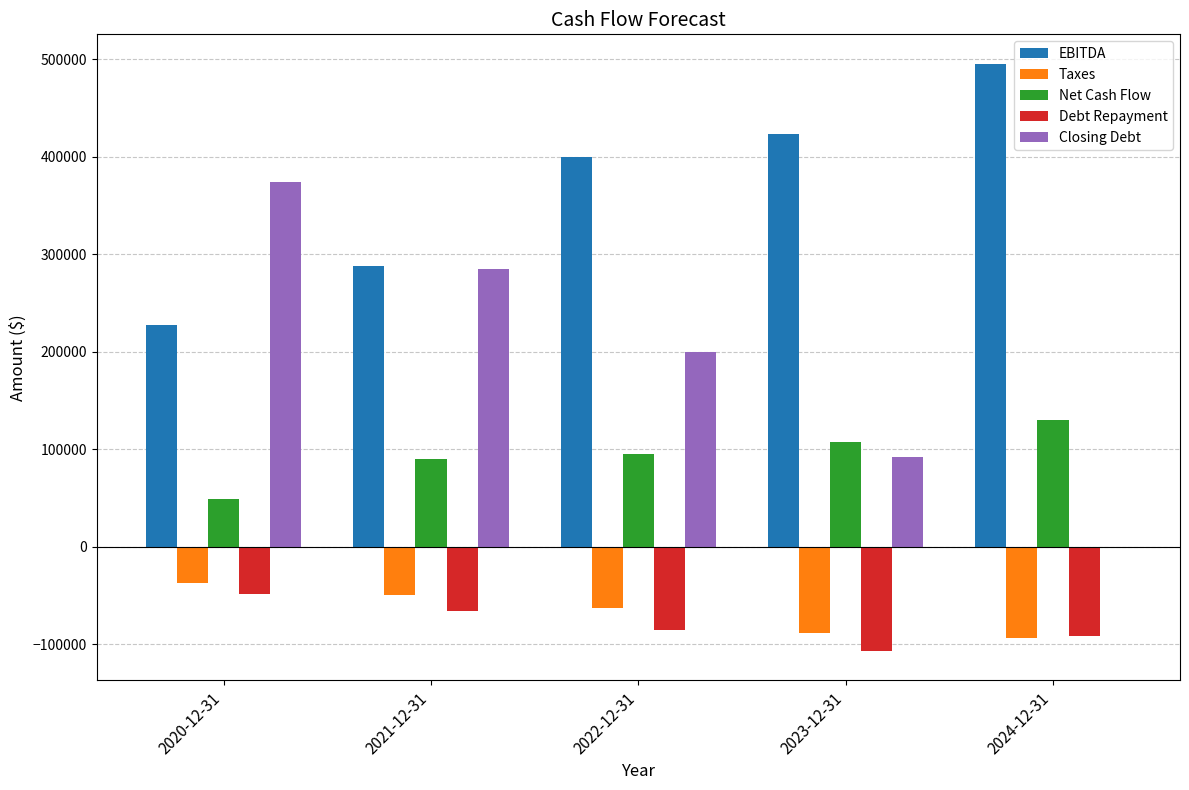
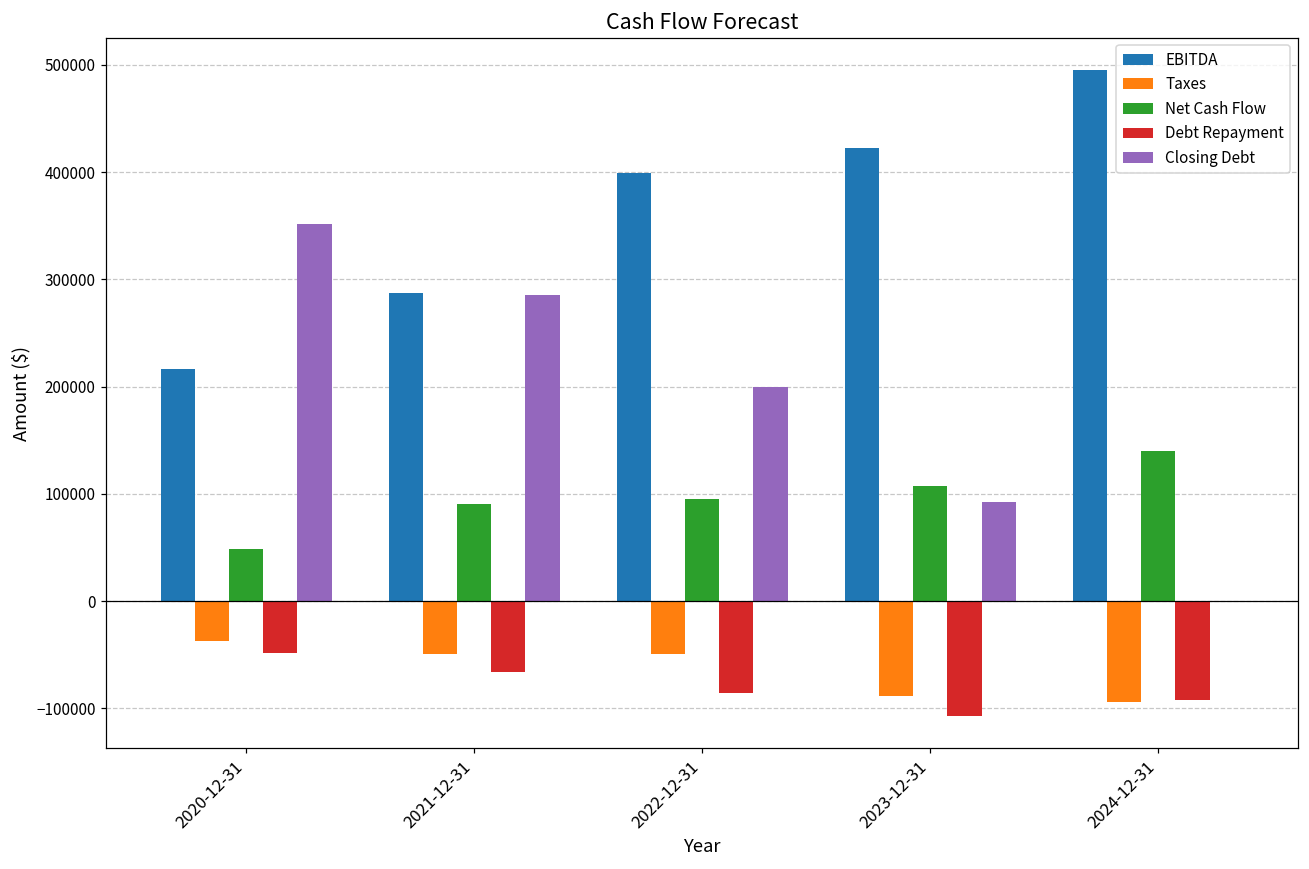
  {
    "EBITDA": {
-     "2020-12-31": 230000,
+     "2020-12-31": 220000,
      "2021-12-31": 290000,
      "2022-12-31": 400000,
      "2023-12-31": 420000,
      "2024-12-31": 500000
    },
    "Taxes": {
      "2020-12-31": -40000,
      "2021-12-31": -50000,
-     "2022-12-31": -60000,
+     "2022-12-31": -50000,
      "2023-12-31": -90000,
      "2024-12-31": -90000
    },
    "Net Cash Flow": {
      "2020-12-31": 50000,
      "2021-12-31": 90000,
      "2022-12-31": 100000,
      "2023-12-31": 110000,
-     "2024-12-31": 130000
+     "2024-12-31": 140000
    },
    "Debt Repayment": {
      "2020-12-31": -50000,
      "2021-12-31": -70000,
      "2022-12-31": -90000,
      "2023-12-31": -110000,
      "2024-12-31": -90000
    },
    "Closing Debt": {
-     "2020-12-31": 370000,
+     "2020-12-31": 350000,
      "2021-12-31": 290000,
      "2022-12-31": 200000,
      "2023-12-31": 90000,
      "2024-12-31": 0
    }
  }
